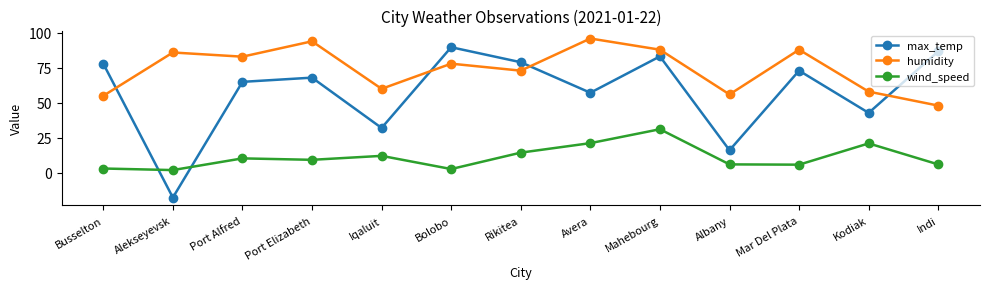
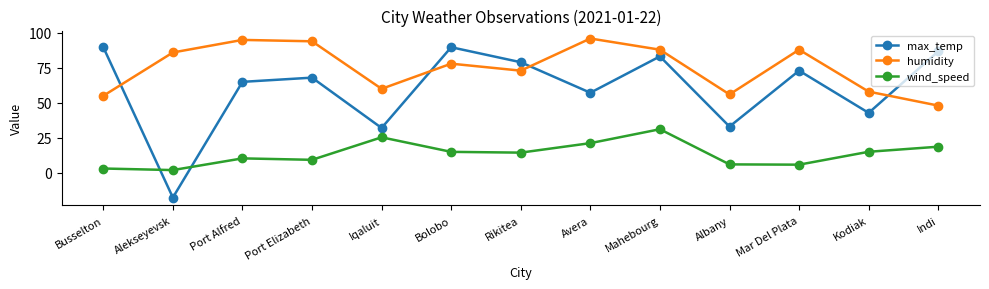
  {
    "max_temp": {
-     "Busselton": 78,
+     "Busselton": 90,
      "Alekseyevsk": -18,
      "Port Alfred": 65,
      "Port Elizabeth": 68,
      "Iqaluit": 32,
      "Bolobo": 90,
      "Rikitea": 79,
      "Avera": 57,
      "Mahebourg": 83,
-     "Albany": 16,
+     "Albany": 33,
      "Mar Del Plata": 73,
      "Kodiak": 43
    },
    "humidity": {
      "Busselton": 55,
      "Alekseyevsk": 86,
-     "Port Alfred": 83,
+     "Port Alfred": 95,
      "Port Elizabeth": 94,
      "Iqaluit": 60,
      "Bolobo": 78,
      "Rikitea": 73,
      "Avera": 96,
      "Mahebourg": 88,
      "Albany": 56,
      "Mar Del Plata": 88,
      "Kodiak": 58,
      "Indi": 48
    },
    "wind_speed": {
      "Busselton": 3,
      "Alekseyevsk": 2,
      "Port Alfred": 10,
      "Port Elizabeth": 9,
-     "Iqaluit": 12,
-     "Bolobo": 3,
+     "Iqaluit": 25,
+     "Bolobo": 15,
      "Rikitea": 14,
      "Avera": 21,
      "Mahebourg": 31,
      "Albany": 6,
      "Mar Del Plata": 6,
-     "Kodiak": 21,
-     "Indi": 6
+     "Kodiak": 15,
+     "Indi": 19
    }
  }
